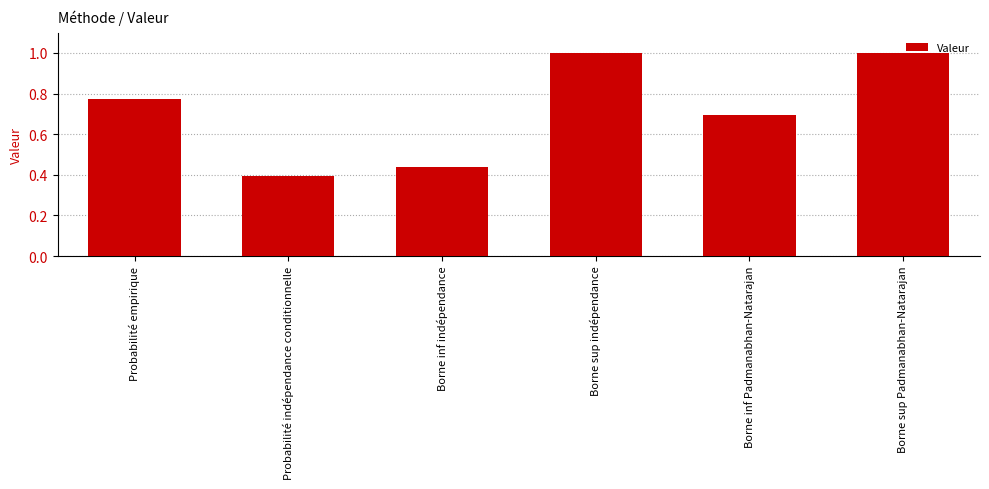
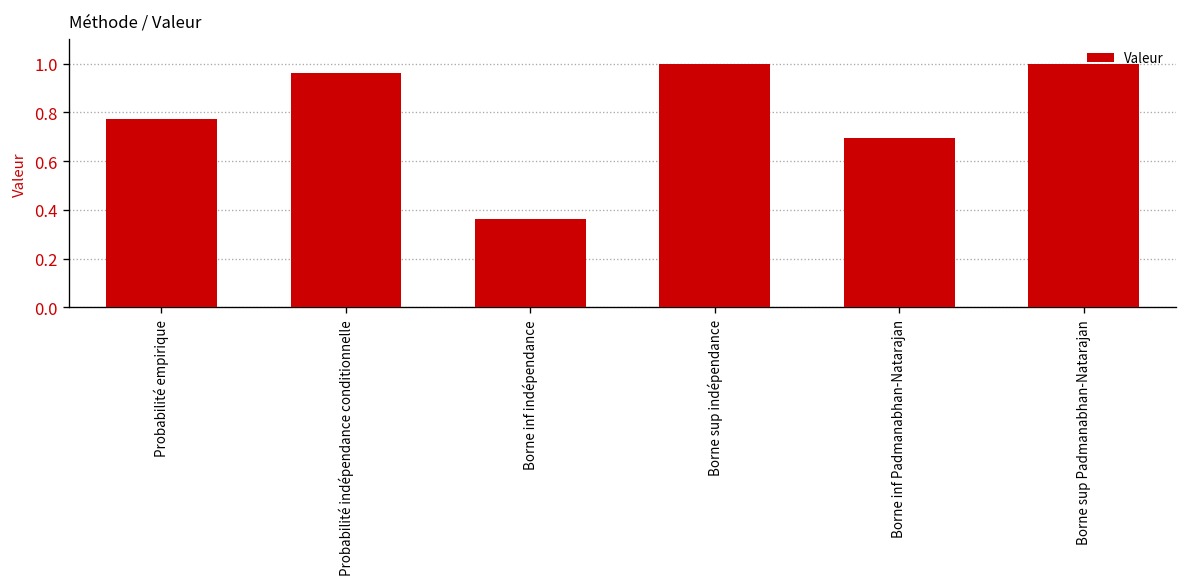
  {
    "Probabilité empirique": 0.77,
-   "Probabilité indépendance conditionnelle": 0.39,
-   "Borne inf indépendance": 0.44,
+   "Probabilité indépendance conditionnelle": 0.96,
+   "Borne inf indépendance": 0.36,
    "Borne sup indépendance": 1.00,
    "Borne inf Padmanabhan-Natarajan": 0.69,
    "Borne sup Padmanabhan-Natarajan": 1.00
  }
